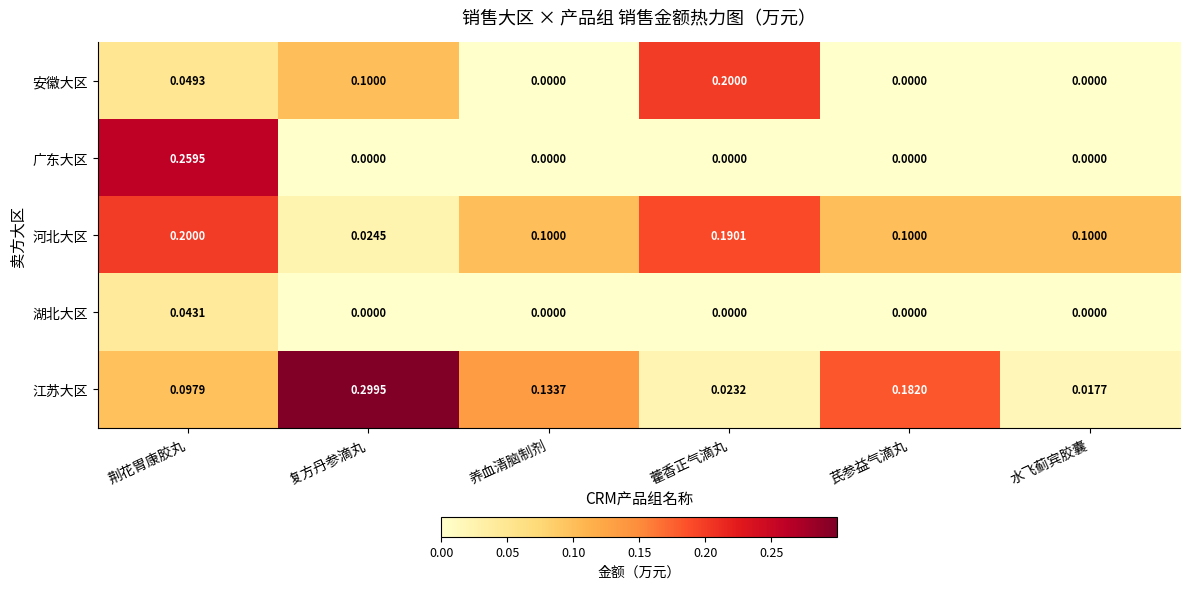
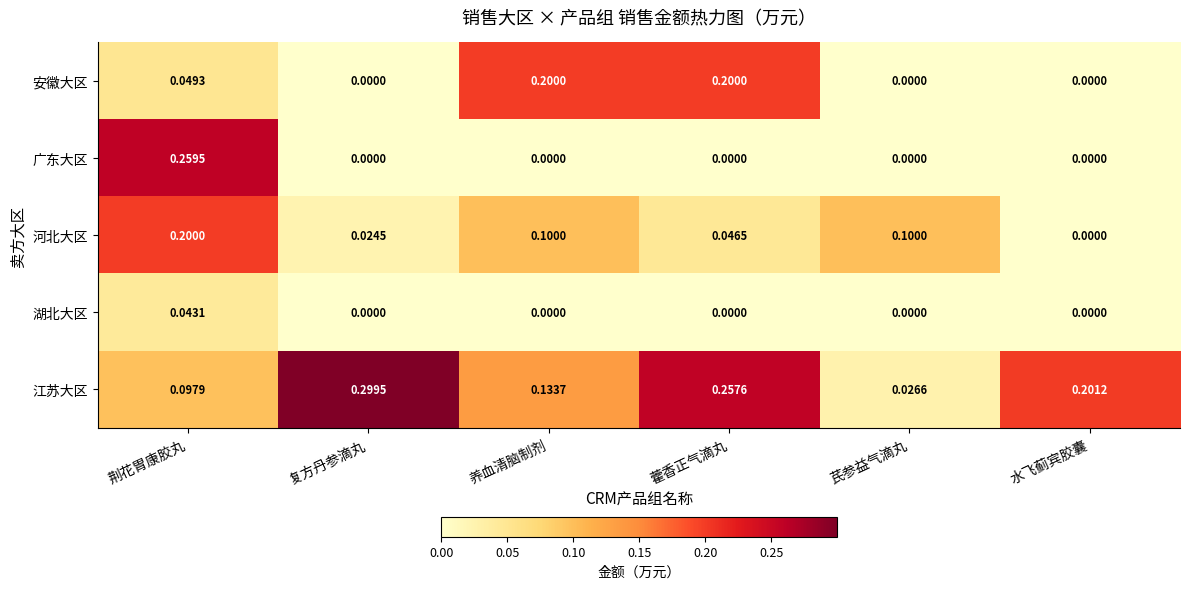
  {
    "安徽大区": {
      "荆花胃康胶丸": 0.0493,
-     "复方丹参滴丸": 0.1000,
-     "养血清脑制剂": 0.0000,
+     "复方丹参滴丸": 0.0000,
+     "养血清脑制剂": 0.2000,
      "藿香正气滴丸": 0.2000,
      "芪参益气滴丸": 0.0000,
      "水飞蓟宾胶囊": 0.0000
    },
    "广东大区": {
      "荆花胃康胶丸": 0.2595,
      "复方丹参滴丸": 0.0000,
      "养血清脑制剂": 0.0000,
      "藿香正气滴丸": 0.0000,
      "芪参益气滴丸": 0.0000,
      "水飞蓟宾胶囊": 0.0000
    },
    "河北大区": {
      "荆花胃康胶丸": 0.2000,
      "复方丹参滴丸": 0.0245,
      "养血清脑制剂": 0.1000,
-     "藿香正气滴丸": 0.1901,
+     "藿香正气滴丸": 0.0465,
      "芪参益气滴丸": 0.1000,
-     "水飞蓟宾胶囊": 0.1000
+     "水飞蓟宾胶囊": 0.0000
    },
    "湖北大区": {
      "荆花胃康胶丸": 0.0431,
      "复方丹参滴丸": 0.0000,
      "养血清脑制剂": 0.0000,
      "藿香正气滴丸": 0.0000,
      "芪参益气滴丸": 0.0000,
      "水飞蓟宾胶囊": 0.0000
    },
    "江苏大区": {
      "荆花胃康胶丸": 0.0979,
      "复方丹参滴丸": 0.2995,
      "养血清脑制剂": 0.1337,
-     "藿香正气滴丸": 0.0232,
-     "芪参益气滴丸": 0.1820,
-     "水飞蓟宾胶囊": 0.0177
+     "藿香正气滴丸": 0.2576,
+     "芪参益气滴丸": 0.0266,
+     "水飞蓟宾胶囊": 0.2012
    }
  }
